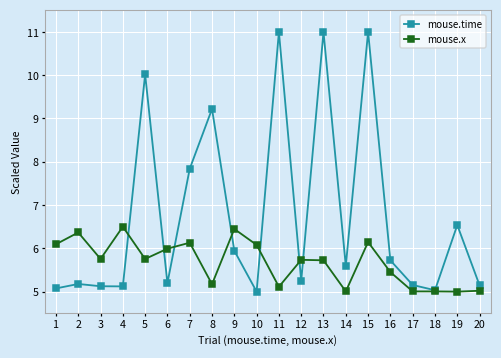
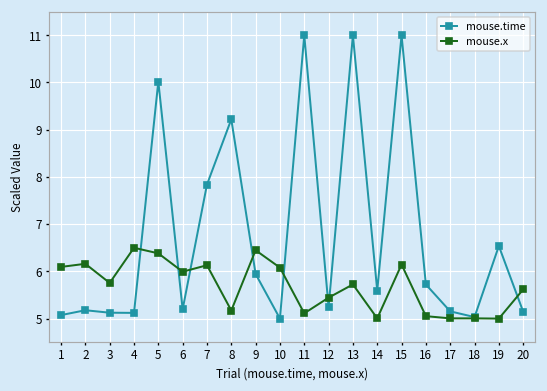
  {
    "mouse.time": {
      "1": 5.1,
      "2": 5.2,
      "3": 5.1,
      "4": 5.1,
      "5": 10.0,
      "6": 5.2,
      "7": 7.8,
      "8": 9.2,
      "9": 5.9,
      "10": 5.0,
      "11": 11.0,
      "12": 5.2,
      "13": 11.0,
      "14": 5.6,
      "15": 11.0,
      "16": 5.7,
      "17": 5.2,
      "19": 6.5,
      "20": 5.1
    },
    "mouse.x": {
      "1": 6.1,
-     "2": 6.4,
+     "2": 6.2,
      "3": 5.8,
      "4": 6.5,
-     "5": 5.8,
+     "5": 6.4,
      "6": 6.0,
      "7": 6.1,
      "8": 5.2,
      "9": 6.4,
      "10": 6.1,
      "11": 5.1,
-     "12": 5.7,
+     "12": 5.4,
      "13": 5.7,
      "14": 5.0,
      "15": 6.1,
-     "16": 5.5,
+     "16": 5.1,
      "17": 5.0,
      "19": 5.0,
-     "20": 5.0
+     "20": 5.6
    }
  }
